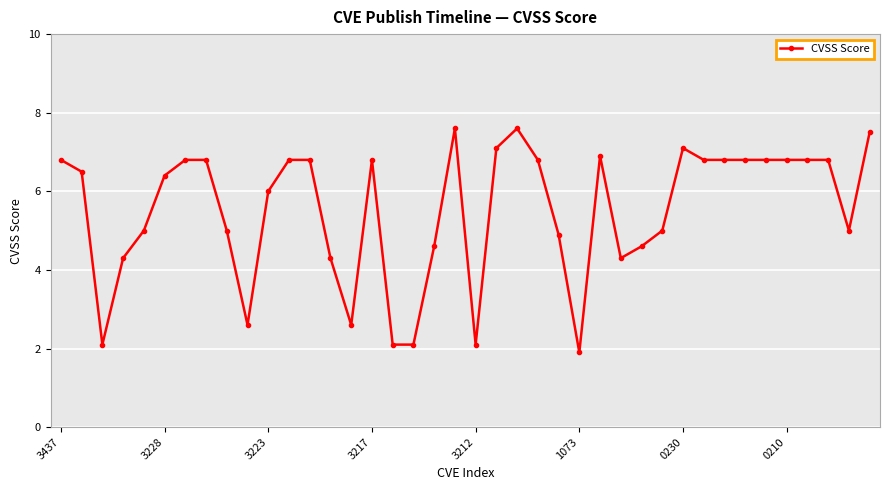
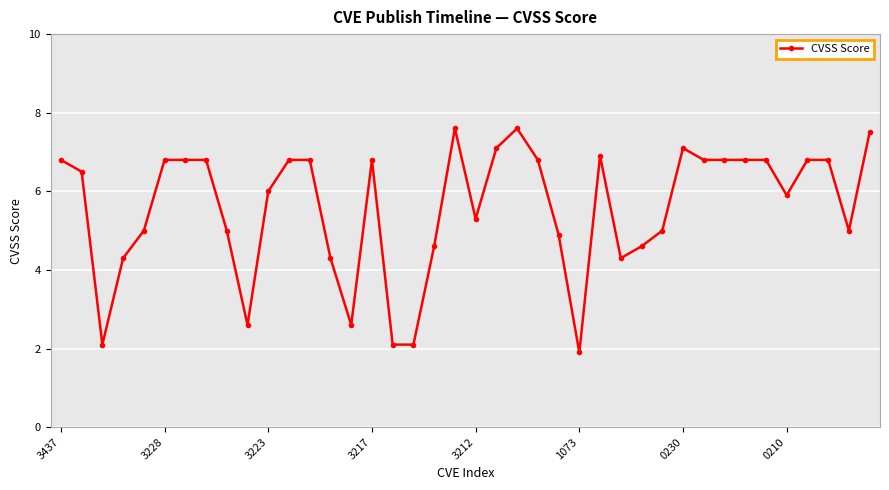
  {
    "3437": 6.8,
-   "3228": 6.4,
+   "3228": 6.8,
    "3223": 6.0,
    "3217": 6.8,
-   "3212": 2.1,
+   "3212": 5.3,
    "1073": 1.9,
    "0230": 7.1,
-   "0210": 6.8
+   "0210": 5.9
  }
